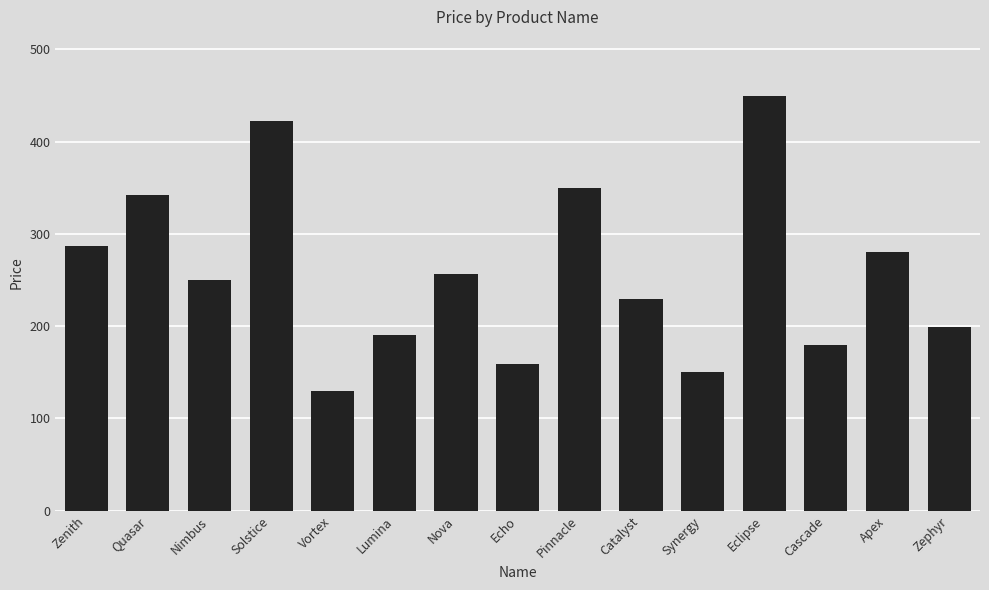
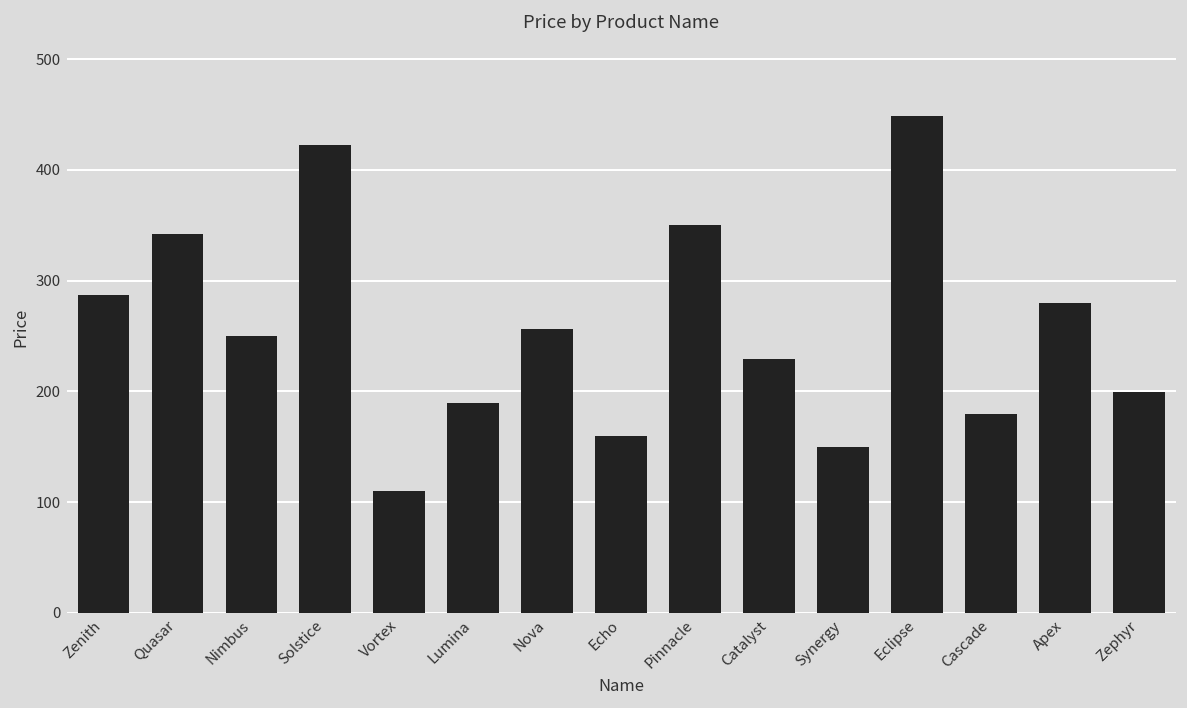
  {
    "Zenith": 290,
    "Quasar": 340,
    "Nimbus": 250,
    "Solstice": 420,
-   "Vortex": 130,
+   "Vortex": 110,
    "Lumina": 190,
    "Nova": 260,
    "Echo": 160,
    "Pinnacle": 350,
    "Catalyst": 230,
    "Synergy": 150,
    "Eclipse": 450,
    "Cascade": 180,
    "Apex": 280,
    "Zephyr": 200
  }
